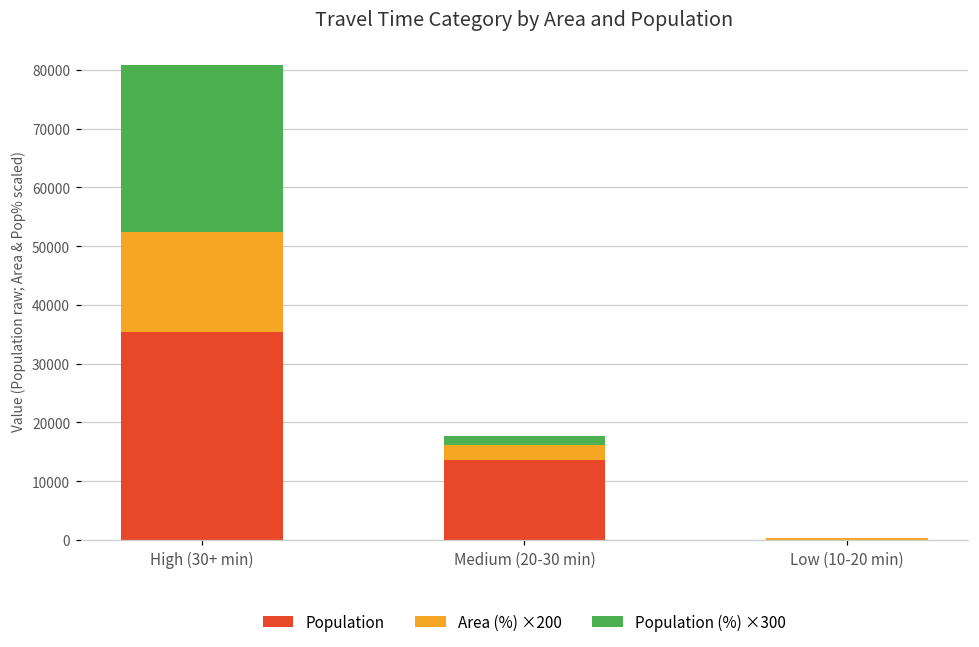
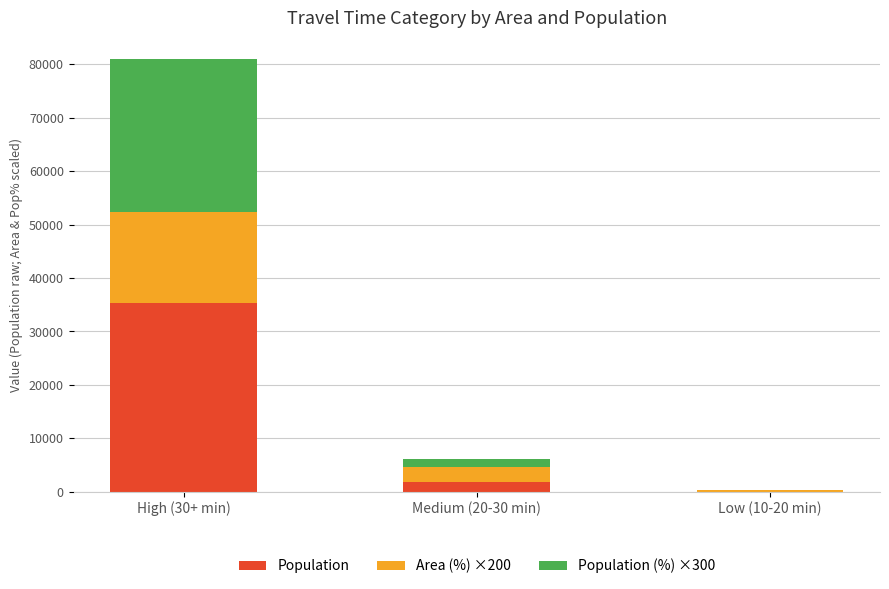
  {
    "Population": {
      "High (30+ min)": 35000,
-     "Medium (20-30 min)": 14000
+     "Medium (20-30 min)": 2000
    },
    "Area (%) ×200": {
      "High (30+ min)": 17000,
      "Medium (20-30 min)": 3000
    },
    "Population (%) ×300": {
      "High (30+ min)": 28000,
      "Medium (20-30 min)": 2000,
      "Low (10-20 min)": 0
    }
  }
